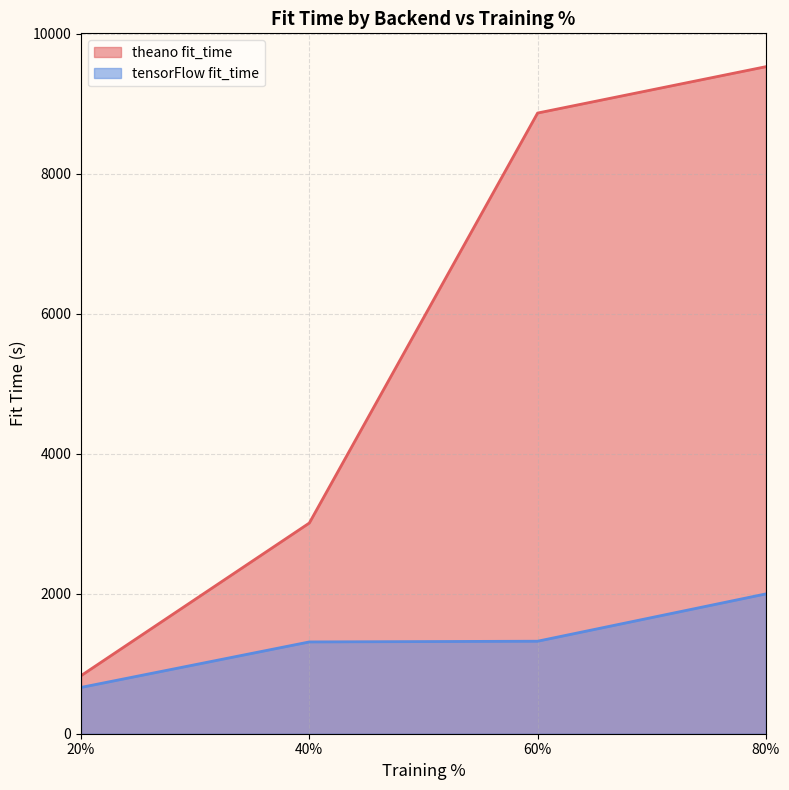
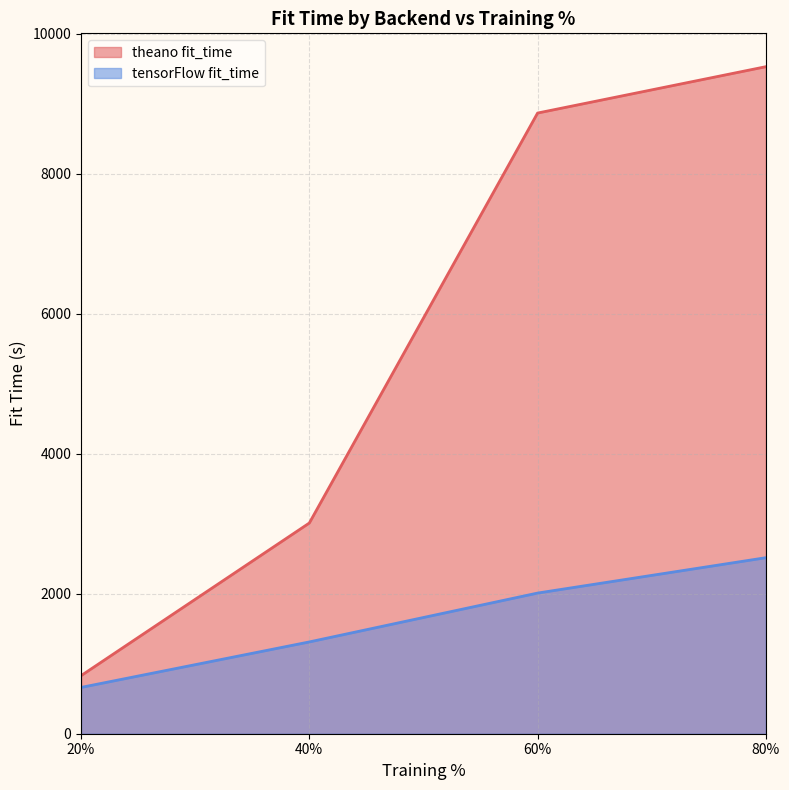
  {
    "theano fit_time": {
      "20%": 800,
      "40%": 3000,
      "60%": 8900,
      "80%": 9500
    },
    "tensorFlow fit_time": {
      "20%": 700,
      "40%": 1300,
-     "60%": 1300,
-     "80%": 2000
+     "60%": 2000,
+     "80%": 2500
    }
  }
